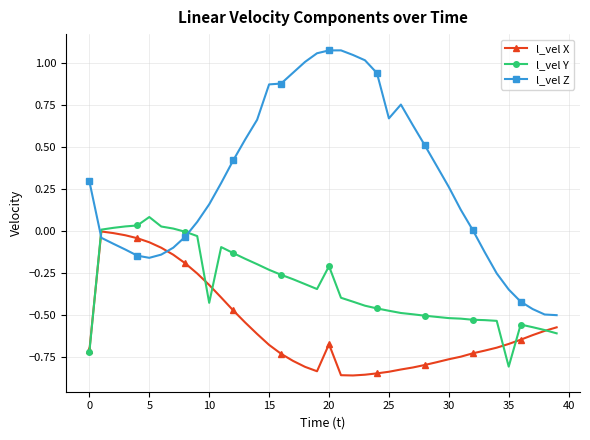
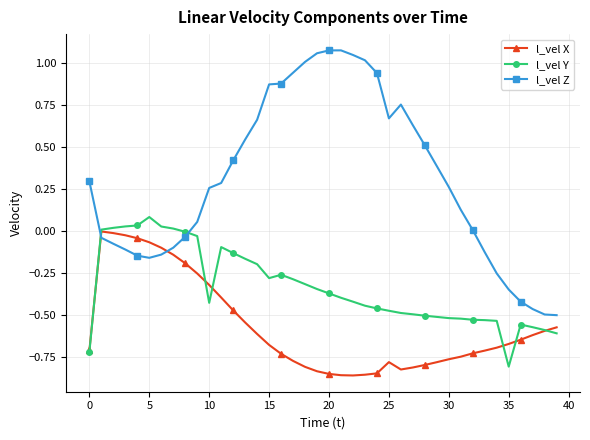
  {
    "l_vel X": {
      "5": -0.07,
      "10": -0.32,
      "15": -0.68,
-     "20": -0.68,
-     "25": -0.84,
+     "20": -0.85,
+     "25": -0.78,
      "30": -0.77,
      "35": -0.67
    },
    "l_vel Y": {
      "5": 0.08,
      "10": -0.43,
-     "15": -0.23,
-     "20": -0.21,
+     "15": -0.28,
+     "20": -0.37,
      "25": -0.48,
      "30": -0.52,
      "35": -0.81
    },
    "l_vel Z": {
      "0": 0.29,
      "5": -0.16,
-     "10": 0.16,
+     "10": 0.25,
      "15": 0.87,
      "20": 1.07,
      "25": 0.67,
      "30": 0.26,
      "35": -0.35
    }
  }
